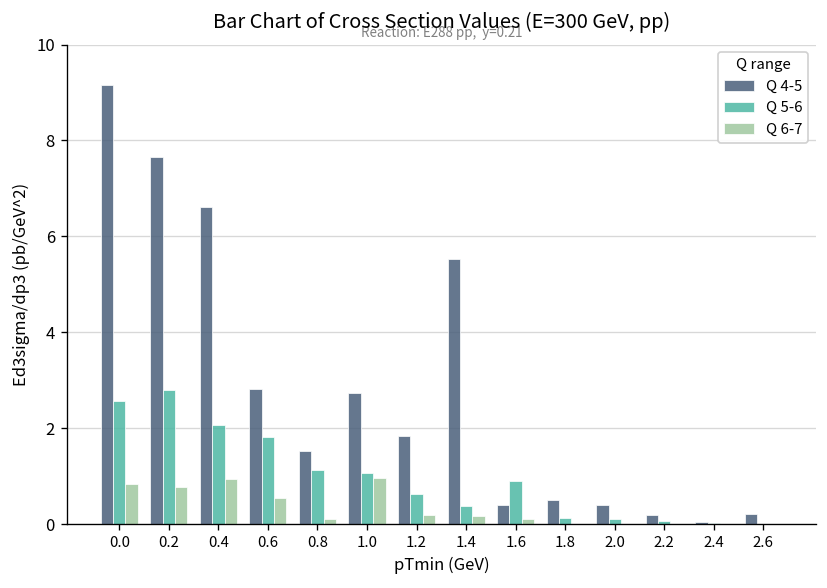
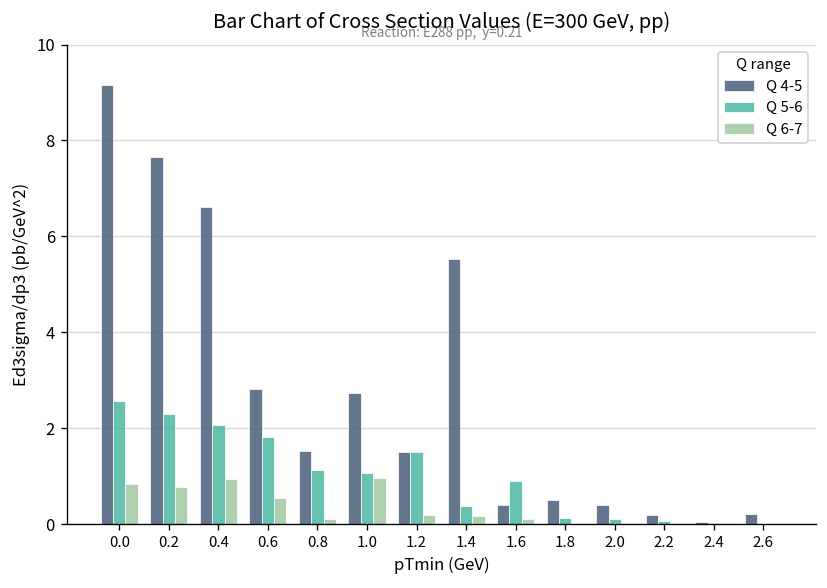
  {
    "Q 4-5": {
      "0.0": 9.2,
      "0.2": 7.7,
      "0.4": 6.6,
      "0.6": 2.8,
      "0.8": 1.5,
      "1.0": 2.7,
-     "1.2": 1.9,
+     "1.2": 1.5,
      "1.4": 5.5,
      "1.6": 0.4,
      "1.8": 0.5,
      "2.0": 0.4,
      "2.2": 0.2,
      "2.6": 0.2
    },
    "Q 5-6": {
      "0.0": 2.6,
-     "0.2": 2.8,
+     "0.2": 2.3,
      "0.4": 2.1,
      "0.6": 1.8,
      "0.8": 1.1,
      "1.0": 1.1,
-     "1.2": 0.6,
+     "1.2": 1.5,
      "1.4": 0.4,
      "1.6": 0.9,
      "1.8": 0.1,
      "2.0": 0.1,
      "2.2": 0.1
    },
    "Q 6-7": {
      "0.0": 0.8,
      "0.2": 0.8,
      "0.4": 1.0,
      "0.6": 0.5,
      "0.8": 0.1,
      "1.0": 1.0,
      "1.2": 0.2,
      "1.4": 0.2,
      "1.6": 0.1,
      "1.8": 0.0,
      "2.0": 0.0,
      "2.2": 0.0,
      "2.4": 0.0,
      "2.6": 0.0
    }
  }
